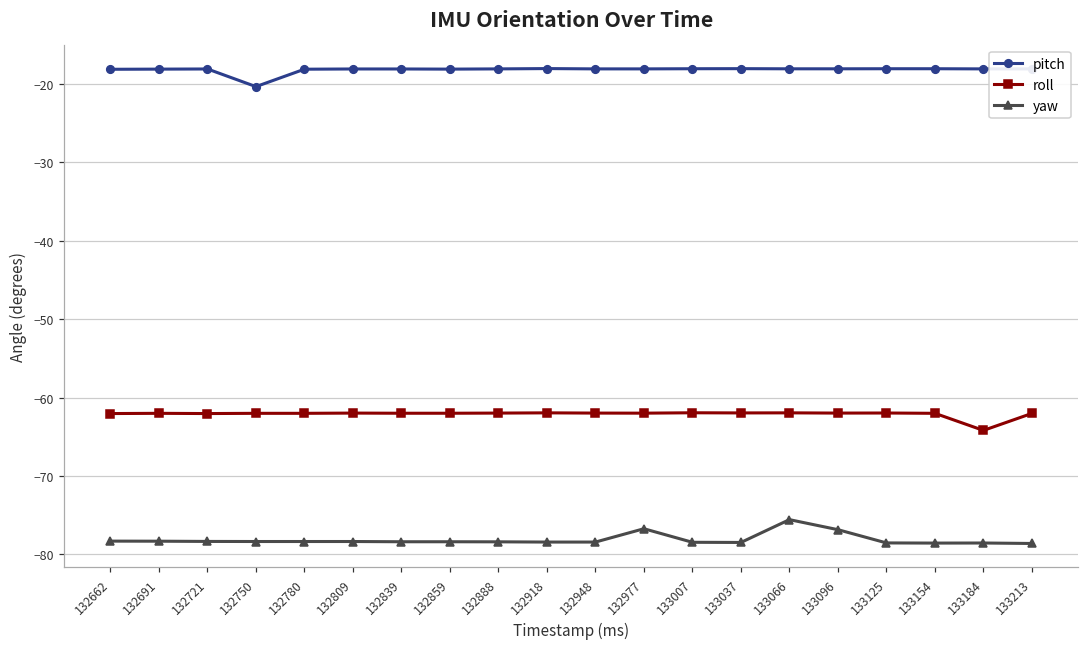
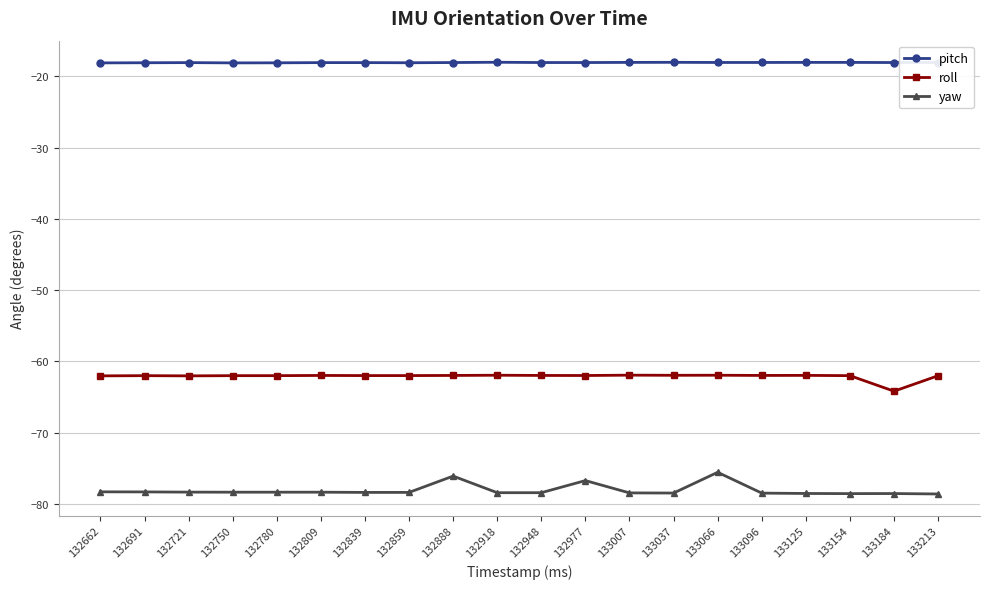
  {
    "pitch": {
      "132662": -18,
      "132691": -18,
      "132721": -18,
-     "132750": -20,
+     "132750": -18,
      "132780": -18,
      "132809": -18,
      "132839": -18,
      "132859": -18,
      "132888": -18,
      "132918": -18,
      "132948": -18,
      "132977": -18,
      "133007": -18,
      "133037": -18,
      "133066": -18,
      "133096": -18,
      "133125": -18,
      "133154": -18,
      "133184": -18
    },
    "roll": {
      "132662": -62,
      "132691": -62,
      "132721": -62,
      "132750": -62,
      "132780": -62,
      "132809": -62,
      "132839": -62,
      "132859": -62,
      "132888": -62,
      "132918": -62,
      "132948": -62,
      "132977": -62,
      "133007": -62,
      "133037": -62,
      "133066": -62,
      "133096": -62,
      "133125": -62,
      "133154": -62,
      "133184": -64,
      "133213": -62
    },
    "yaw": {
      "132662": -78,
      "132691": -78,
      "132721": -78,
      "132750": -78,
      "132780": -78,
      "132809": -78,
      "132839": -78,
      "132859": -78,
-     "132888": -78,
+     "132888": -76,
      "132918": -78,
      "132948": -78,
      "132977": -77,
      "133007": -78,
      "133037": -78,
      "133066": -76,
-     "133096": -77,
+     "133096": -78,
      "133125": -79,
      "133154": -79,
      "133184": -79,
      "133213": -79
    }
  }
